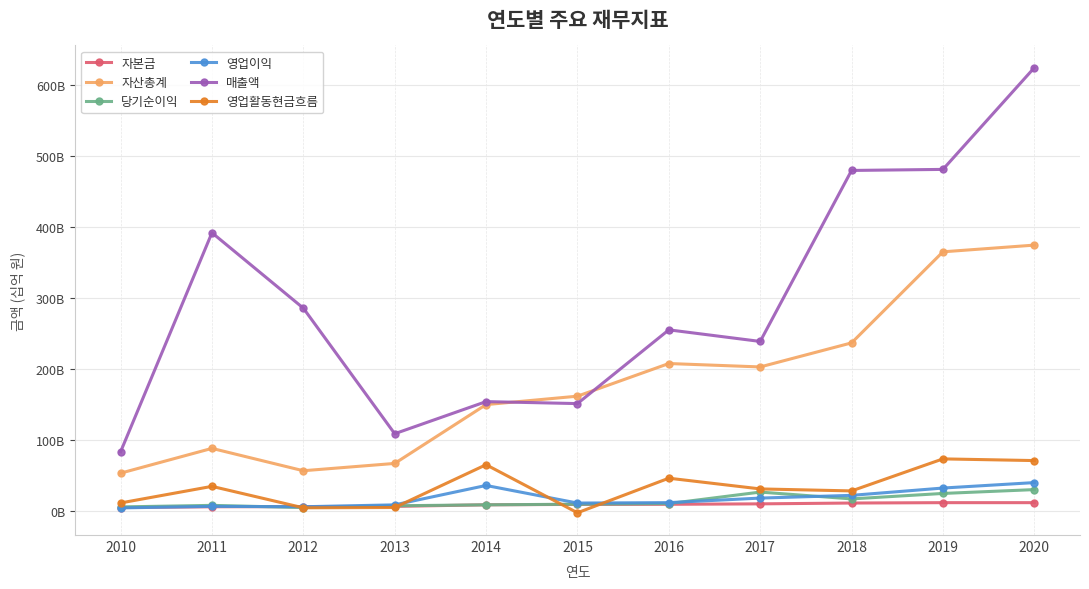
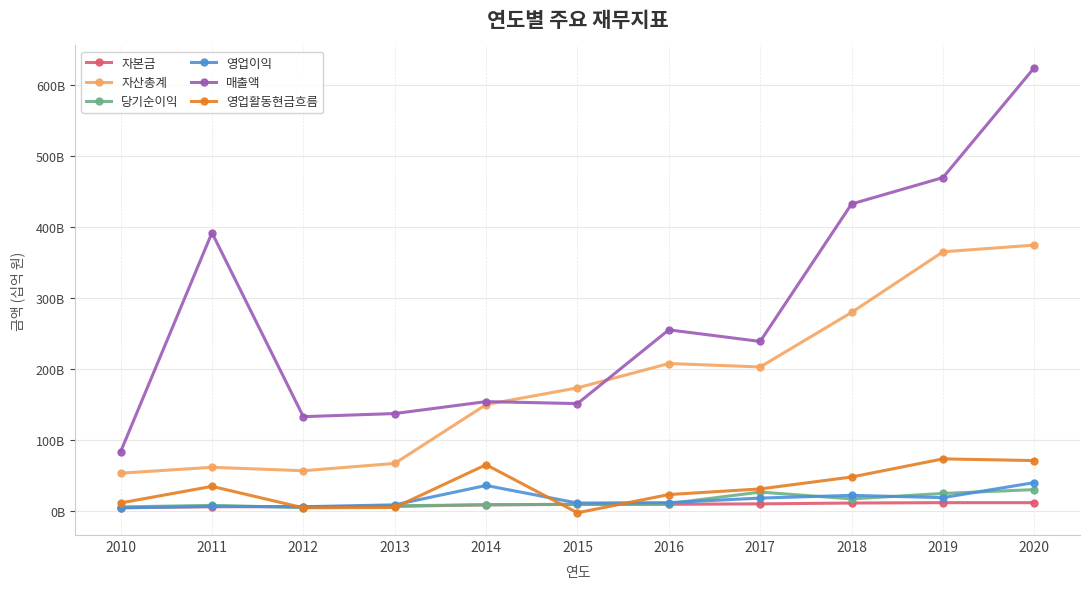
  {
    "자본금": {
      "2017": 10000000000,
      "2018": 10000000000,
      "2019": 10000000000,
      "2020": 10000000000
    },
    "자산총계": {
      "2010": 50000000000,
-     "2011": 90000000000,
+     "2011": 60000000000,
      "2012": 60000000000,
      "2013": 70000000000,
      "2014": 150000000000,
-     "2015": 160000000000,
+     "2015": 170000000000,
      "2016": 210000000000,
      "2017": 200000000000,
-     "2018": 240000000000,
+     "2018": 280000000000,
      "2019": 370000000000,
      "2020": 370000000000
    },
    "당기순이익": {
      "2017": 30000000000,
      "2018": 20000000000,
      "2019": 20000000000,
      "2020": 30000000000
    },
    "영업이익": {
      "2014": 40000000000,
      "2017": 20000000000,
      "2018": 20000000000,
-     "2019": 30000000000,
+     "2019": 20000000000,
      "2020": 40000000000
    },
    "매출액": {
      "2010": 80000000000,
      "2011": 390000000000,
-     "2012": 290000000000,
-     "2013": 110000000000,
+     "2012": 130000000000,
+     "2013": 140000000000,
      "2014": 150000000000,
      "2015": 150000000000,
      "2016": 260000000000,
      "2017": 240000000000,
-     "2018": 480000000000,
-     "2019": 480000000000,
+     "2018": 430000000000,
+     "2019": 470000000000,
      "2020": 620000000000
    },
    "영업활동현금흐름": {
      "2010": 10000000000,
      "2011": 30000000000,
      "2014": 60000000000,
      "2015": 0,
-     "2016": 50000000000,
+     "2016": 20000000000,
      "2017": 30000000000,
-     "2018": 30000000000,
+     "2018": 50000000000,
      "2019": 70000000000,
      "2020": 70000000000
    }
  }
